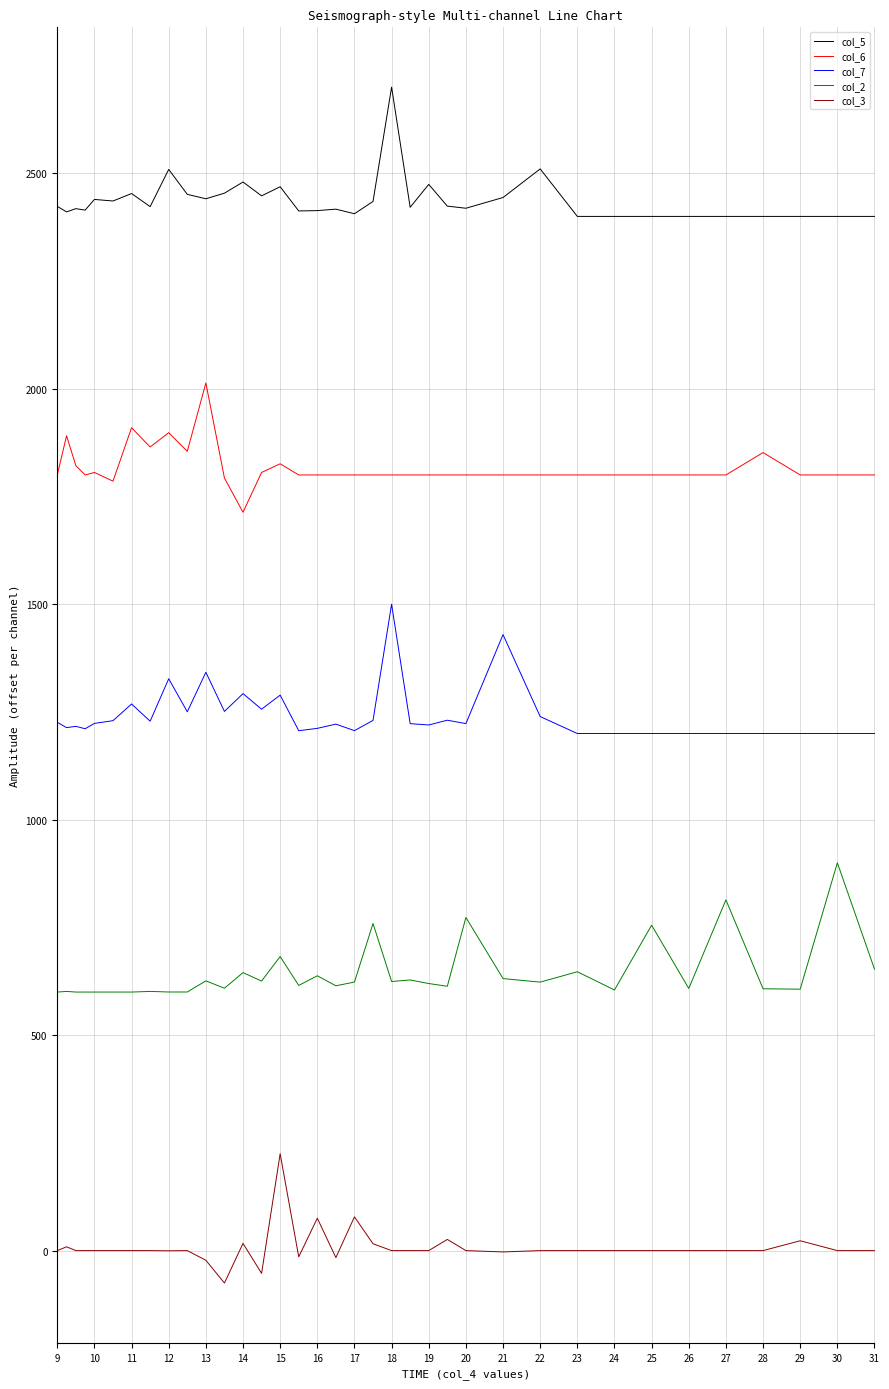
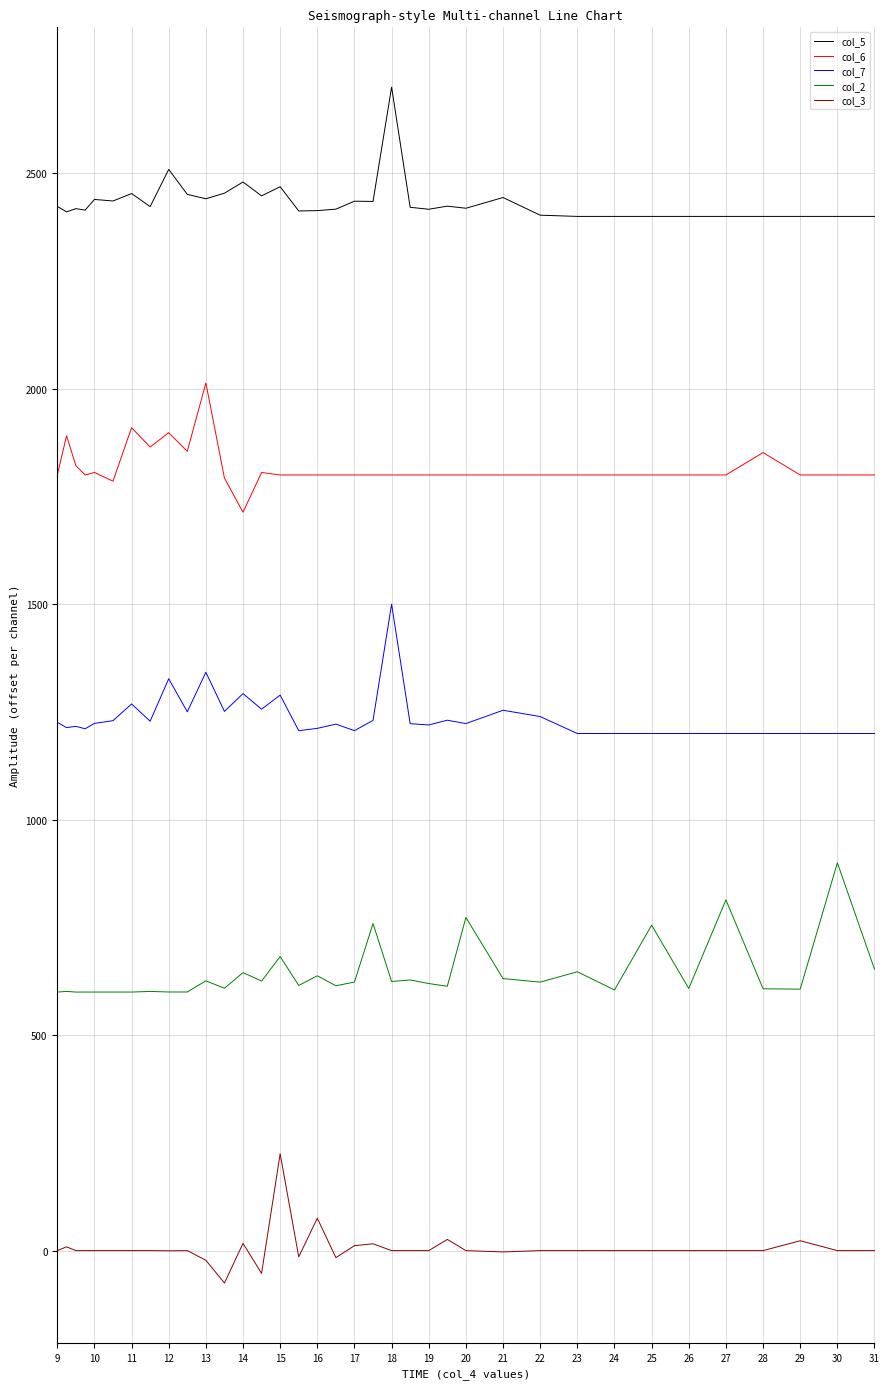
  {
    "col_5": {
      "9": 2420,
      "10": 2440,
      "11": 2450,
      "12": 2510,
      "13": 2440,
      "14": 2480,
      "15": 2470,
      "16": 2410,
-     "17": 2410,
+     "17": 2440,
      "18": 2700,
-     "19": 2470,
+     "19": 2420,
      "20": 2420,
      "21": 2440,
-     "22": 2510,
+     "22": 2400,
      "23": 2400,
      "24": 2400,
      "25": 2400,
      "26": 2400,
      "27": 2400,
      "28": 2400,
      "29": 2400,
      "30": 2400,
      "31": 2400
    },
    "col_6": {
      "9": 1800,
      "10": 1810,
      "11": 1910,
      "12": 1900,
      "13": 2010,
      "14": 1710,
-     "15": 1830,
+     "15": 1800,
      "16": 1800,
      "17": 1800,
      "18": 1800,
      "19": 1800,
      "20": 1800,
      "21": 1800,
      "22": 1800,
      "23": 1800,
      "24": 1800,
      "25": 1800,
      "26": 1800,
      "27": 1800,
      "28": 1850,
      "29": 1800,
      "30": 1800,
      "31": 1800
    },
    "col_7": {
      "9": 1230,
      "10": 1220,
      "11": 1270,
      "12": 1330,
      "13": 1340,
      "14": 1290,
      "15": 1290,
      "16": 1210,
      "17": 1210,
      "18": 1500,
      "19": 1220,
      "20": 1220,
-     "21": 1430,
+     "21": 1250,
      "22": 1240,
      "23": 1200,
      "24": 1200,
      "25": 1200,
      "26": 1200,
      "27": 1200,
      "28": 1200,
      "29": 1200,
      "30": 1200,
      "31": 1200
    },
    "col_2": {
      "9": 600,
      "10": 600,
      "11": 600,
      "12": 600,
      "13": 630,
      "14": 650,
      "15": 680,
      "16": 640,
      "17": 620,
      "18": 620,
      "19": 620,
      "20": 770,
      "21": 630,
      "22": 620,
      "23": 650,
      "24": 600,
      "25": 760,
      "26": 610,
      "27": 810,
      "28": 610,
      "29": 610,
      "30": 900,
      "31": 650
    },
    "col_3": {
      "9": 0,
      "10": 0,
      "11": 0,
      "12": 0,
      "13": -20,
      "14": 20,
      "15": 220,
      "16": 80,
-     "17": 80,
+     "17": 10,
      "18": 0,
      "19": 0,
      "20": 0,
      "21": 0,
      "22": 0,
      "23": 0,
      "24": 0,
      "25": 0,
      "26": 0,
      "27": 0,
      "28": 0,
      "29": 20,
      "30": 0,
      "31": 0
    }
  }
